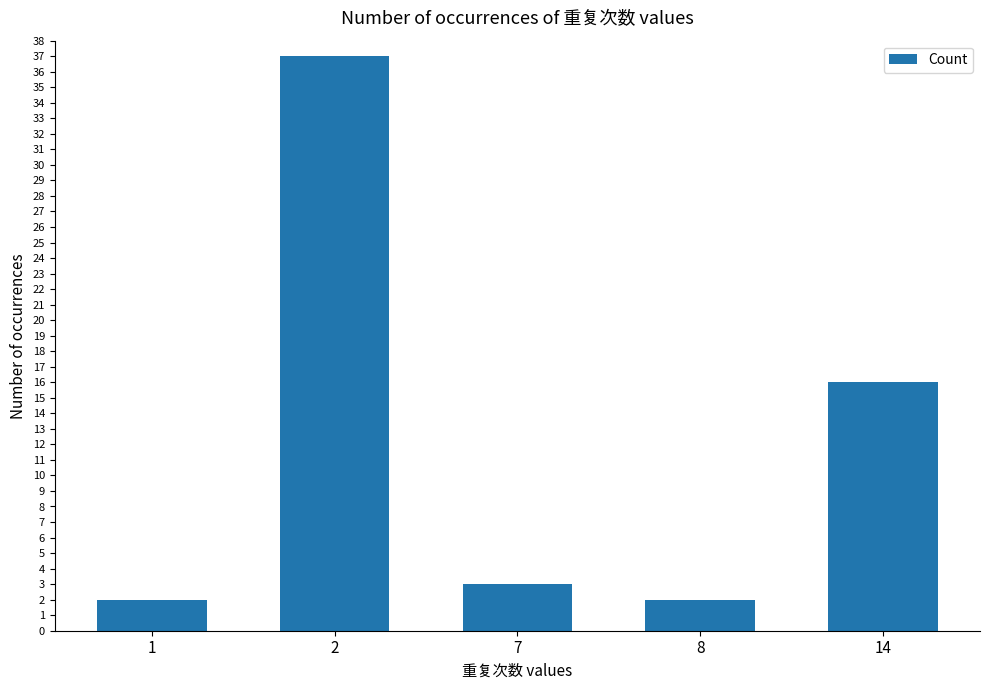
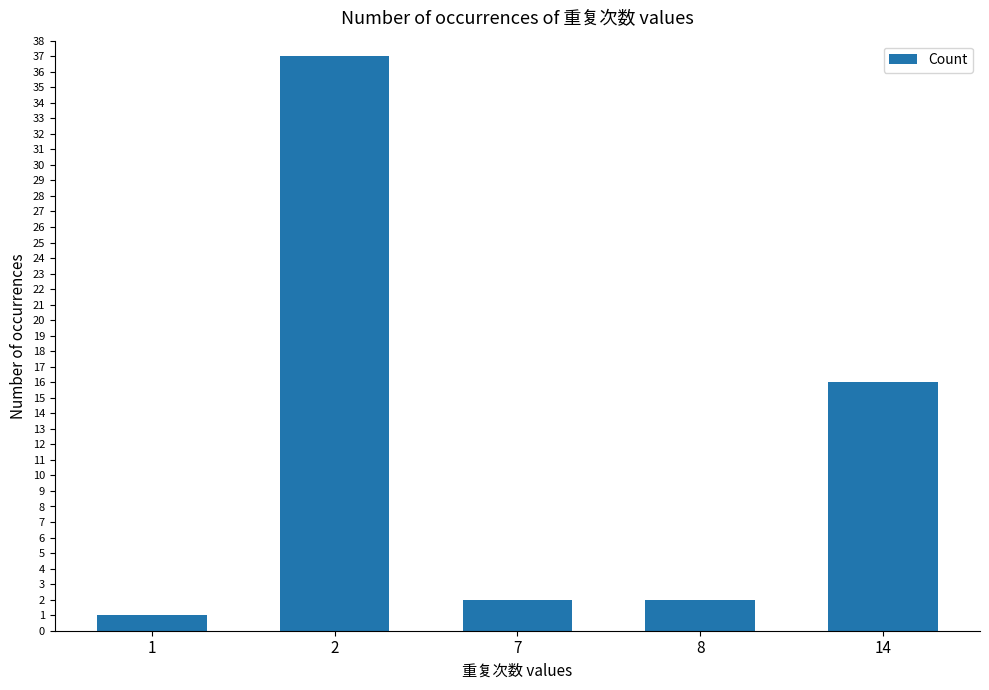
  {
-   "1": 2,
+   "1": 1,
    "2": 37,
-   "7": 3,
+   "7": 2,
    "8": 2,
    "14": 16
  }
